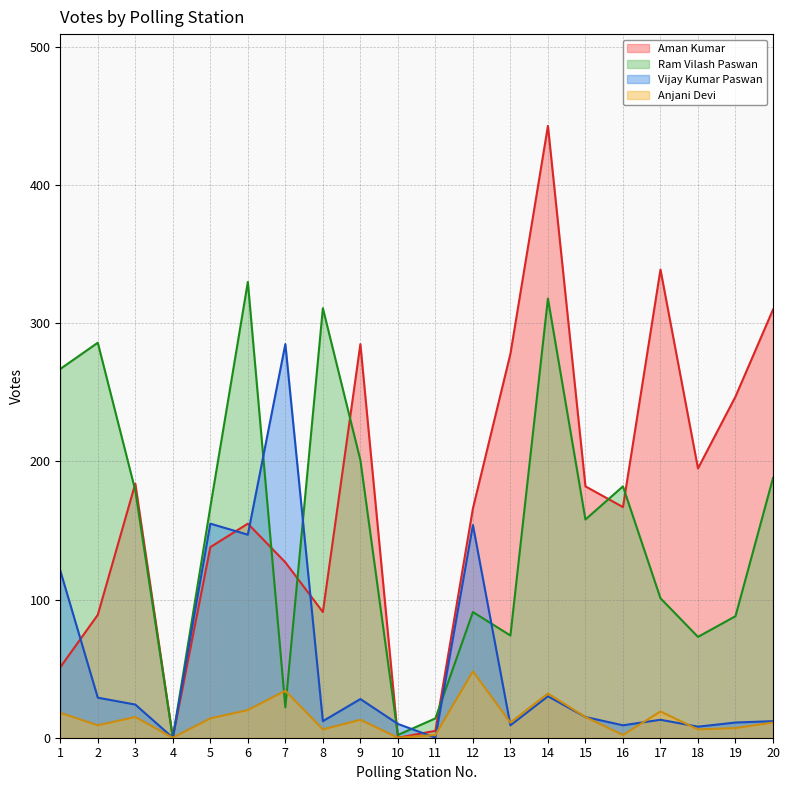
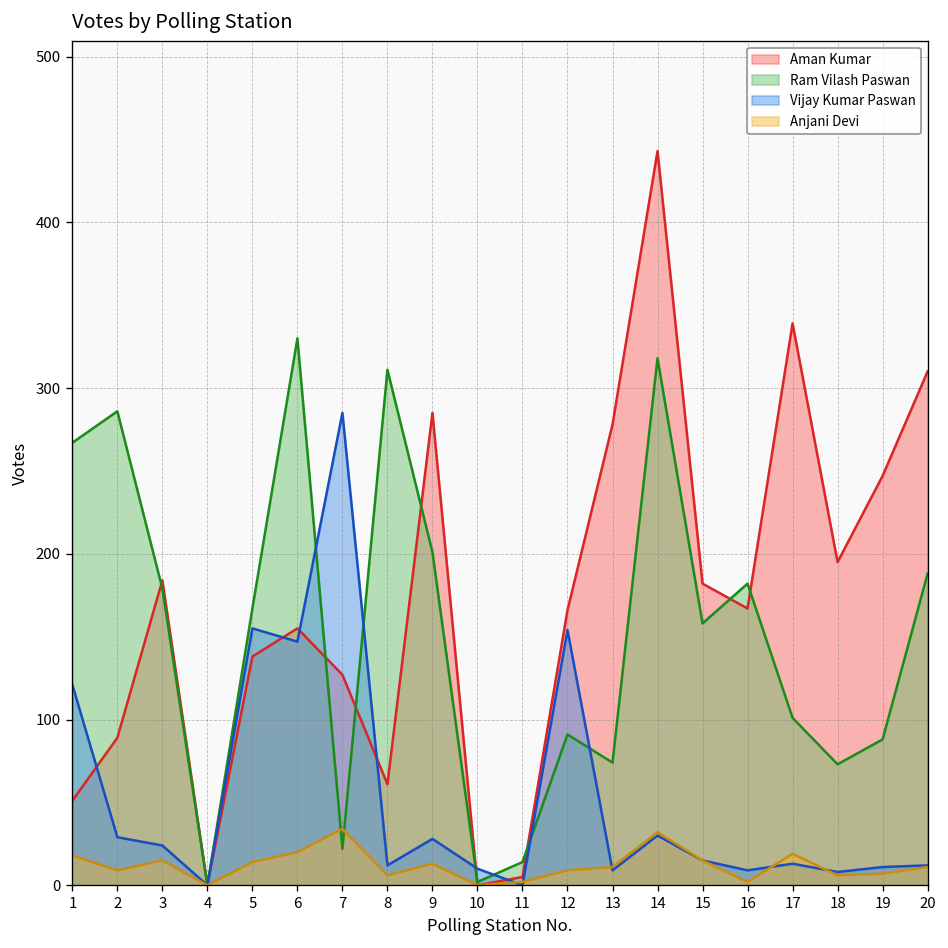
  {
    "Aman Kumar": {
      "1": 51,
      "2": 89,
      "3": 184,
      "5": 138,
      "6": 155,
      "7": 127,
-     "8": 91,
+     "8": 61,
      "9": 285,
      "11": 5,
      "12": 166,
      "13": 278,
      "14": 443,
      "15": 182,
      "16": 167,
      "17": 339,
      "18": 195,
      "19": 247,
      "20": 310
    },
    "Ram Vilash Paswan": {
      "1": 267,
      "2": 286,
      "3": 179,
      "5": 167,
      "6": 330,
      "7": 22,
      "8": 311,
      "9": 201,
      "10": 2,
      "11": 14,
      "12": 91,
      "13": 74,
      "14": 318,
      "15": 158,
      "16": 182,
      "17": 101,
      "18": 73,
      "19": 88,
      "20": 188
    },
    "Vijay Kumar Paswan": {
      "1": 121,
      "2": 29,
      "3": 24,
      "5": 155,
      "6": 147,
      "7": 285,
      "8": 12,
      "9": 28,
      "10": 10,
      "11": 0,
      "12": 154,
      "13": 9,
      "14": 30,
      "16": 9,
      "17": 13,
      "18": 8,
      "19": 11
    },
    "Anjani Devi": {
      "1": 18,
      "2": 9,
      "3": 15,
      "5": 14,
      "6": 20,
      "7": 34,
      "8": 6,
      "9": 13,
      "11": 2,
-     "12": 48,
+     "12": 9,
      "13": 11,
      "14": 32,
      "16": 2,
      "17": 19,
      "18": 6,
      "19": 7
    }
  }
